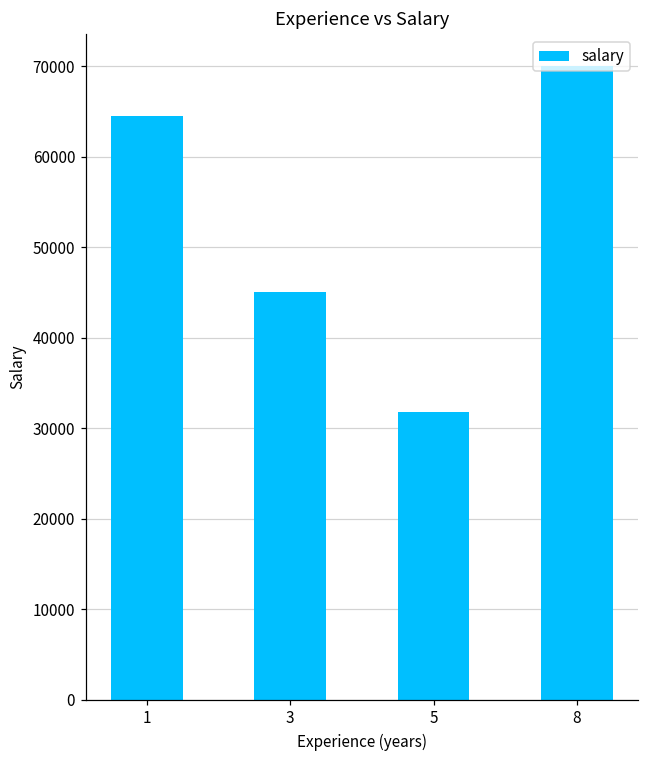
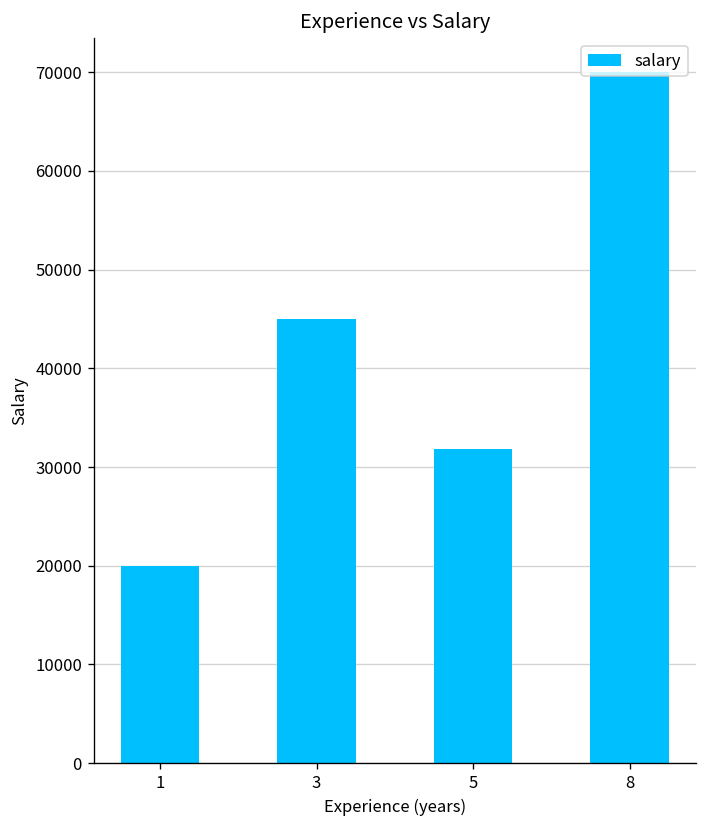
  {
-   "1": 65000,
+   "1": 20000,
    "3": 45000,
    "5": 32000
  }
